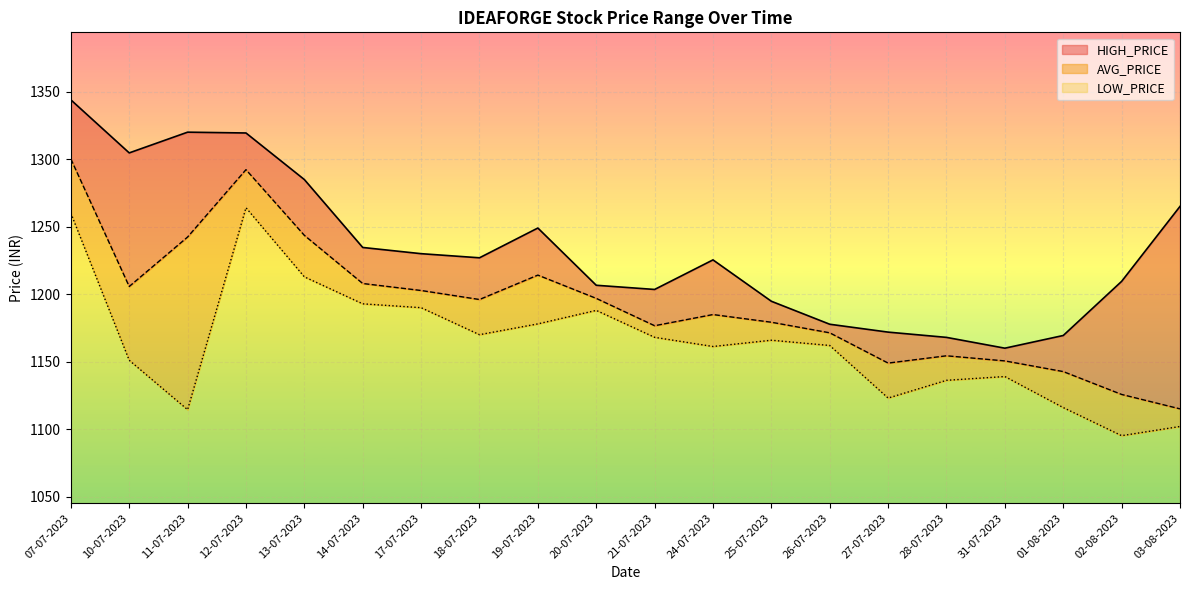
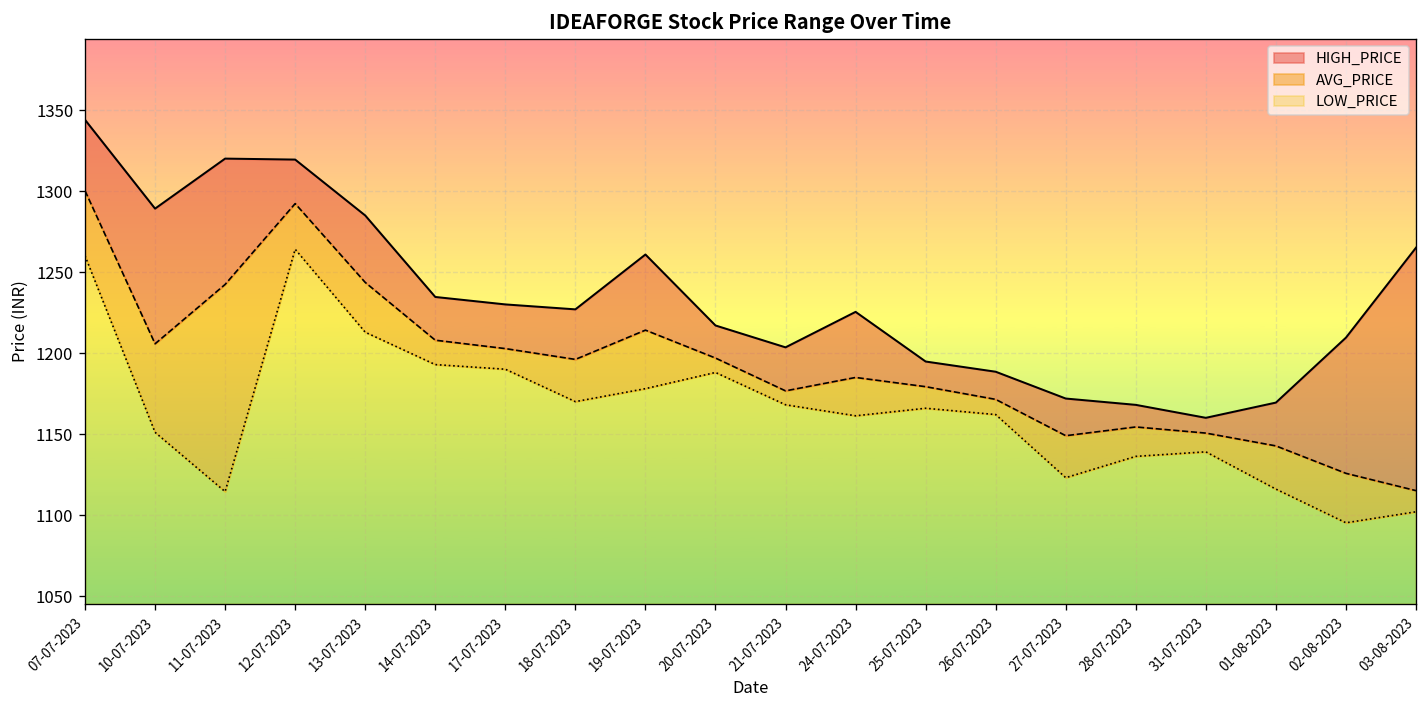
  {
    "HIGH_PRICE": {
      "07-07-2023": 1344,
-     "10-07-2023": 1305,
+     "10-07-2023": 1289,
      "11-07-2023": 1320,
      "12-07-2023": 1319,
      "13-07-2023": 1285,
      "14-07-2023": 1235,
      "17-07-2023": 1230,
      "18-07-2023": 1227,
-     "19-07-2023": 1249,
-     "20-07-2023": 1207,
+     "19-07-2023": 1261,
+     "20-07-2023": 1217,
      "21-07-2023": 1204,
      "24-07-2023": 1225,
      "25-07-2023": 1195,
-     "26-07-2023": 1178,
+     "26-07-2023": 1188,
      "27-07-2023": 1172,
      "28-07-2023": 1168,
      "31-07-2023": 1160,
      "01-08-2023": 1169,
      "02-08-2023": 1210,
      "03-08-2023": 1265
    }
  }
